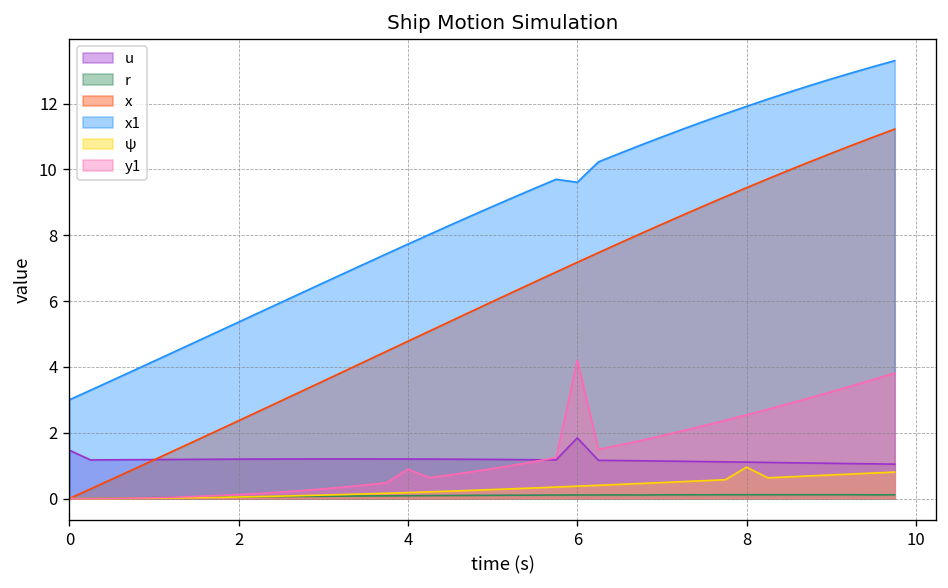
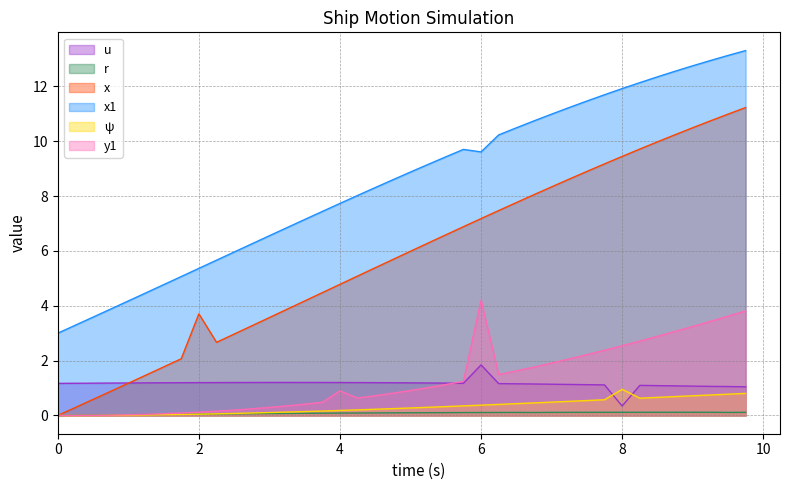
  {
    "u": {
-     "0": 1.5,
+     "0": 1.2,
      "2": 1.2,
      "4": 1.2,
      "6": 1.8,
-     "8": 1.1
+     "8": 0.3
    },
    "r": {
      "4": 0.1,
      "6": 0.1,
      "8": 0.1
    },
    "x": {
-     "2": 2.4,
+     "2": 3.7,
      "4": 4.8,
      "6": 7.2,
      "8": 9.4
    },
    "x1": {
      "0": 3.0,
      "2": 5.4,
      "4": 7.7,
      "6": 9.6,
      "8": 11.9
    },
    "ψ": {
      "4": 0.2,
      "6": 0.4,
      "8": 1.0
    },
    "y1": {
      "4": 0.9,
      "6": 4.2,
      "8": 2.5
    }
  }
